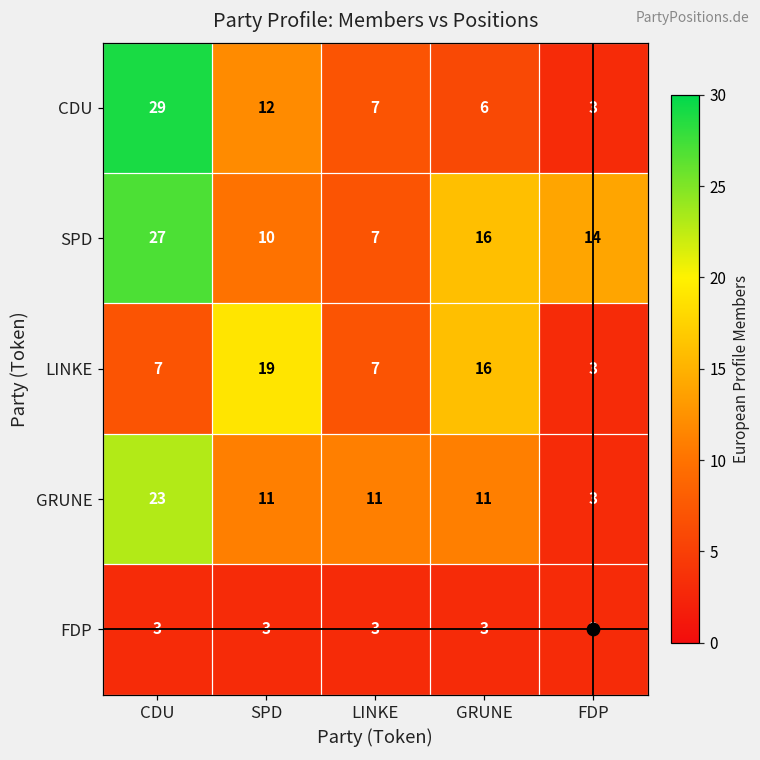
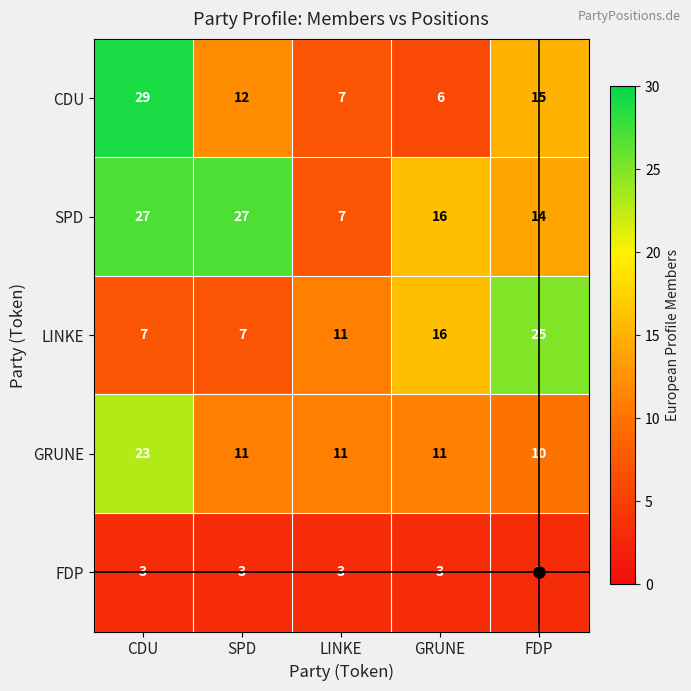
  {
    "CDU": {
      "CDU": 29,
      "SPD": 12,
      "LINKE": 7,
      "GRUNE": 6,
-     "FDP": 3
+     "FDP": 15
    },
    "SPD": {
      "CDU": 27,
-     "SPD": 10,
+     "SPD": 27,
      "LINKE": 7,
      "GRUNE": 16,
      "FDP": 14
    },
    "LINKE": {
      "CDU": 7,
-     "SPD": 19,
-     "LINKE": 7,
+     "SPD": 7,
+     "LINKE": 11,
      "GRUNE": 16,
-     "FDP": 3
+     "FDP": 25
    },
    "GRUNE": {
      "CDU": 23,
      "SPD": 11,
      "LINKE": 11,
      "GRUNE": 11,
-     "FDP": 3
+     "FDP": 10
    },
    "FDP": {
      "CDU": 3,
      "SPD": 3,
      "LINKE": 3,
      "GRUNE": 3
    }
  }
